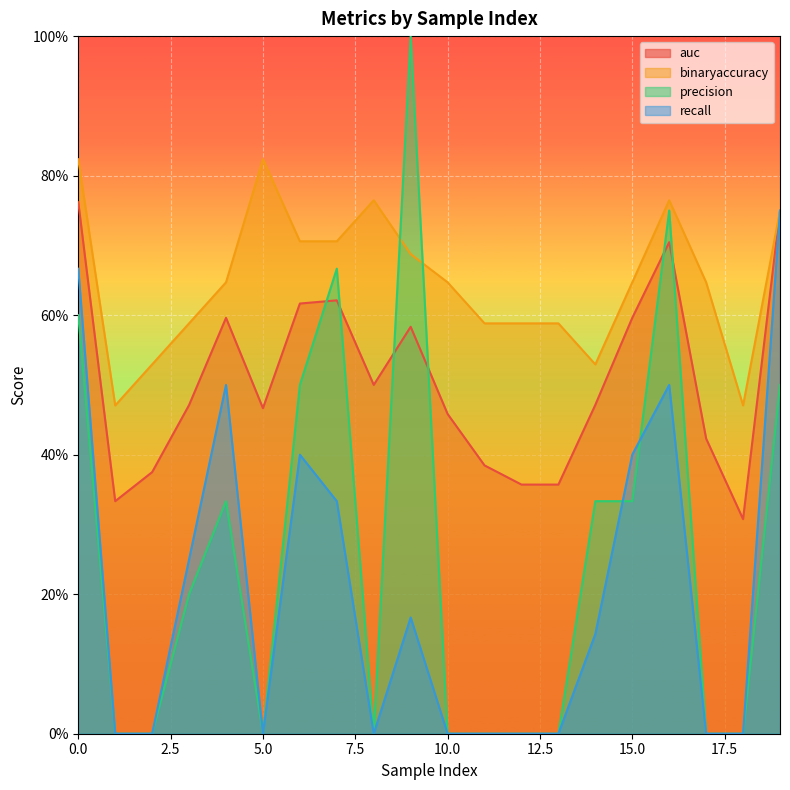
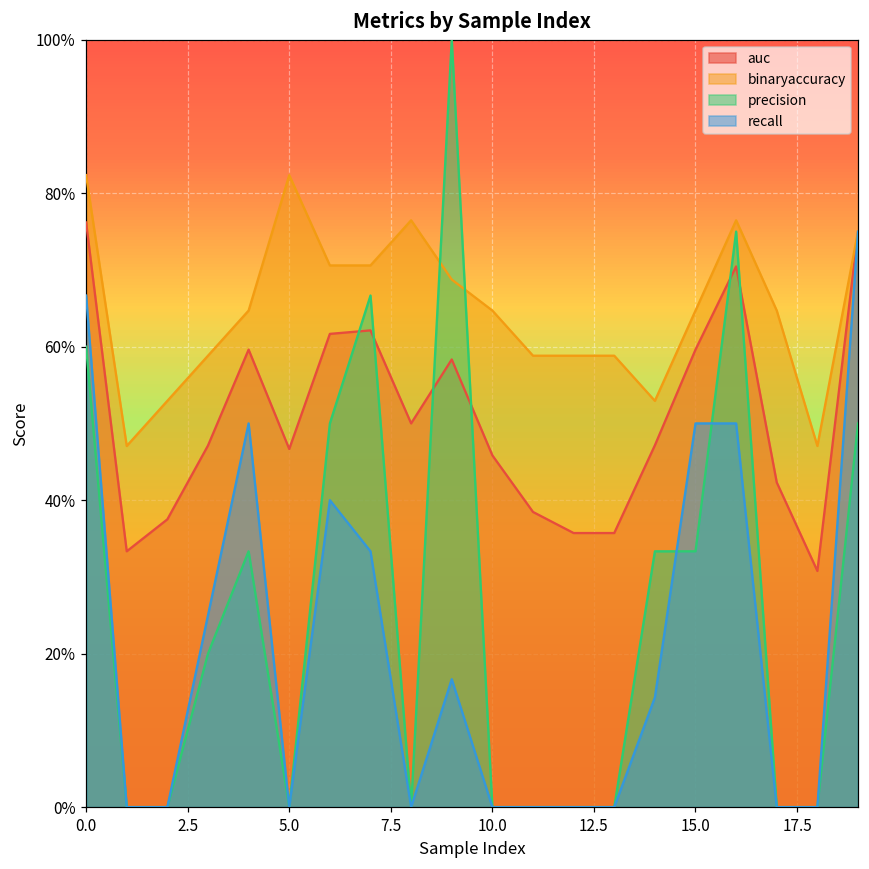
  {
    "auc": {
      "0.0": "76%",
      "5.0": "47%",
      "10.0": "46%",
      "15.0": "60%"
    },
    "binaryaccuracy": {
      "0.0": "82%",
      "5.0": "82%",
      "10.0": "65%",
      "15.0": "65%"
    },
    "precision": {
      "0.0": "60%",
      "15.0": "33%"
    },
    "recall": {
      "0.0": "67%",
-     "15.0": "40%"
+     "15.0": "50%"
    }
  }
